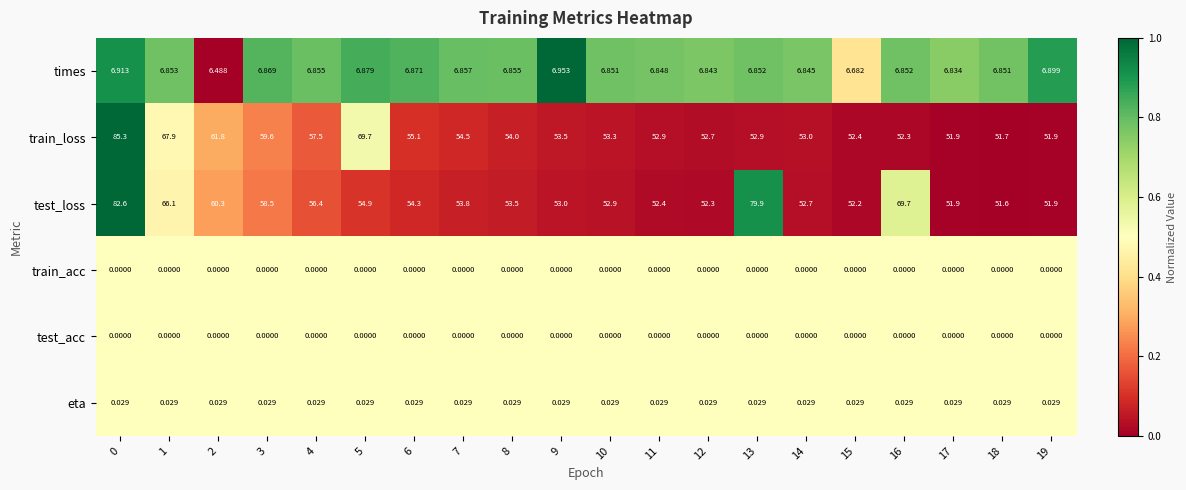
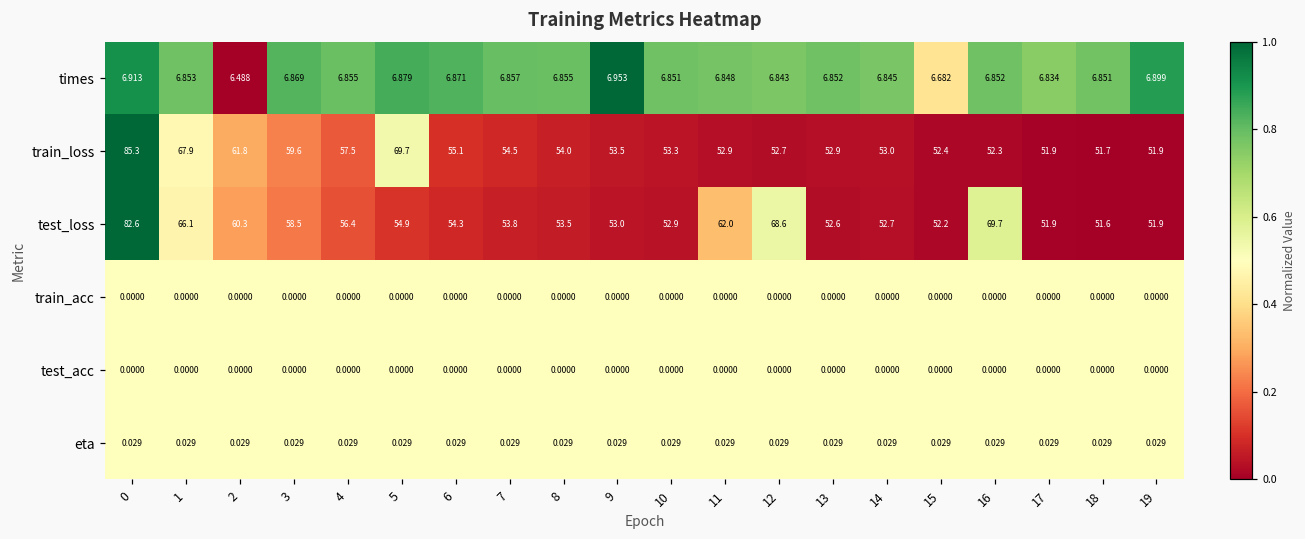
  {
    "times": {
      "0": 6.913,
      "1": 6.853,
      "2": 6.488,
      "3": 6.869,
      "4": 6.855,
      "5": 6.879,
      "6": 6.871,
      "7": 6.857,
      "8": 6.855,
      "9": 6.953,
      "10": 6.851,
      "11": 6.848,
      "12": 6.843,
      "13": 6.852,
      "14": 6.845,
      "15": 6.682,
      "16": 6.852,
      "17": 6.834,
      "18": 6.851,
      "19": 6.899
    },
    "train_loss": {
      "0": 85.3,
      "1": 67.9,
      "2": 61.8,
      "3": 59.6,
      "4": 57.5,
      "5": 69.7,
      "6": 55.1,
      "7": 54.5,
      "8": 54.0,
      "9": 53.5,
      "10": 53.3,
      "11": 52.9,
      "12": 52.7,
      "13": 52.9,
      "14": 53.0,
      "15": 52.4,
      "16": 52.3,
      "17": 51.9,
      "18": 51.7,
      "19": 51.9
    },
    "test_loss": {
      "0": 82.6,
      "1": 66.1,
      "2": 60.3,
      "3": 58.5,
      "4": 56.4,
      "5": 54.9,
      "6": 54.3,
      "7": 53.8,
      "8": 53.5,
      "9": 53.0,
      "10": 52.9,
-     "11": 52.4,
-     "12": 52.3,
-     "13": 79.9,
+     "11": 62.0,
+     "12": 68.6,
+     "13": 52.6,
      "14": 52.7,
      "15": 52.2,
      "16": 69.7,
      "17": 51.9,
      "18": 51.6,
      "19": 51.9
    },
    "train_acc": {
      "0": 0.0000,
      "1": 0.0000,
      "2": 0.0000,
      "3": 0.0000,
      "4": 0.0000,
      "5": 0.0000,
      "6": 0.0000,
      "7": 0.0000,
      "8": 0.0000,
      "9": 0.0000,
      "10": 0.0000,
      "11": 0.0000,
      "12": 0.0000,
      "13": 0.0000,
      "14": 0.0000,
      "15": 0.0000,
      "16": 0.0000,
      "17": 0.0000,
      "18": 0.0000,
      "19": 0.0000
    },
    "test_acc": {
      "0": 0.0000,
      "1": 0.0000,
      "2": 0.0000,
      "3": 0.0000,
      "4": 0.0000,
      "5": 0.0000,
      "6": 0.0000,
      "7": 0.0000,
      "8": 0.0000,
      "9": 0.0000,
      "10": 0.0000,
      "11": 0.0000,
      "12": 0.0000,
      "13": 0.0000,
      "14": 0.0000,
      "15": 0.0000,
      "16": 0.0000,
      "17": 0.0000,
      "18": 0.0000,
      "19": 0.0000
    },
    "eta": {
      "0": 0.029,
      "1": 0.029,
      "2": 0.029,
      "3": 0.029,
      "4": 0.029,
      "5": 0.029,
      "6": 0.029,
      "7": 0.029,
      "8": 0.029,
      "9": 0.029,
      "10": 0.029,
      "11": 0.029,
      "12": 0.029,
      "13": 0.029,
      "14": 0.029,
      "15": 0.029,
      "16": 0.029,
      "17": 0.029,
      "18": 0.029,
      "19": 0.029
    }
  }
